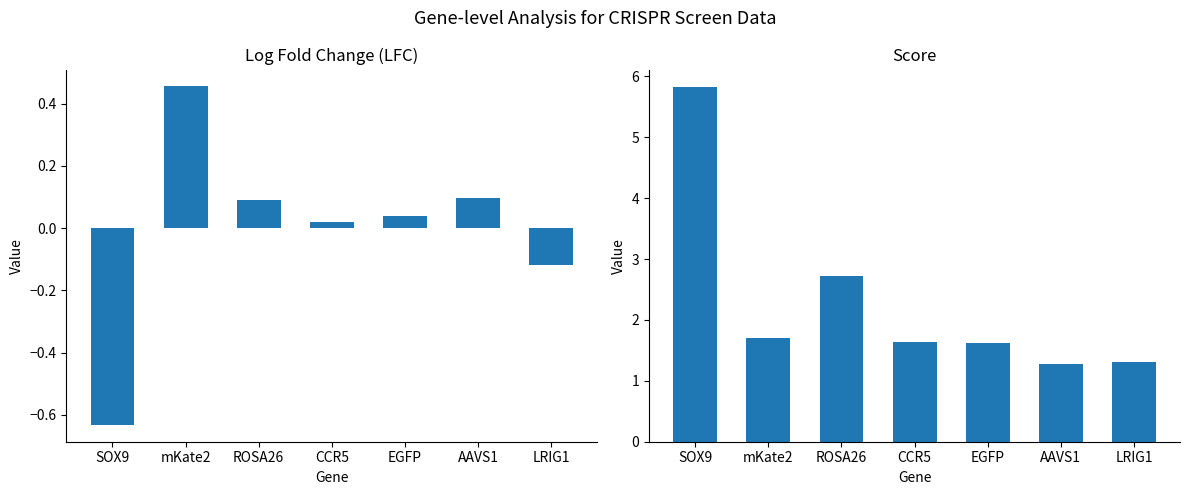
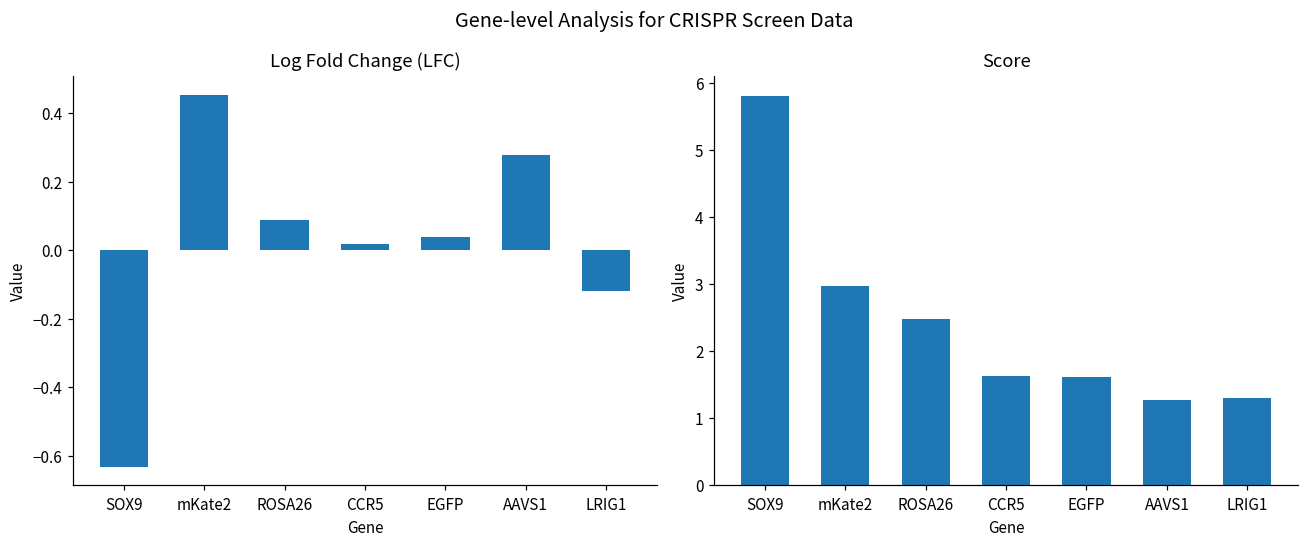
  {
    "Log Fold Change (LFC)": {
      "SOX9": -0.63,
      "mKate2": 0.45,
      "ROSA26": 0.09,
      "CCR5": 0.02,
      "EGFP": 0.04,
-     "AAVS1": 0.10,
+     "AAVS1": 0.28,
      "LRIG1": -0.12
    },
    "Score": {
      "SOX9": 5.8,
-     "mKate2": 1.7,
-     "ROSA26": 2.7,
+     "mKate2": 3.0,
+     "ROSA26": 2.5,
      "CCR5": 1.6,
      "EGFP": 1.6,
      "AAVS1": 1.3,
      "LRIG1": 1.3
    }
  }
